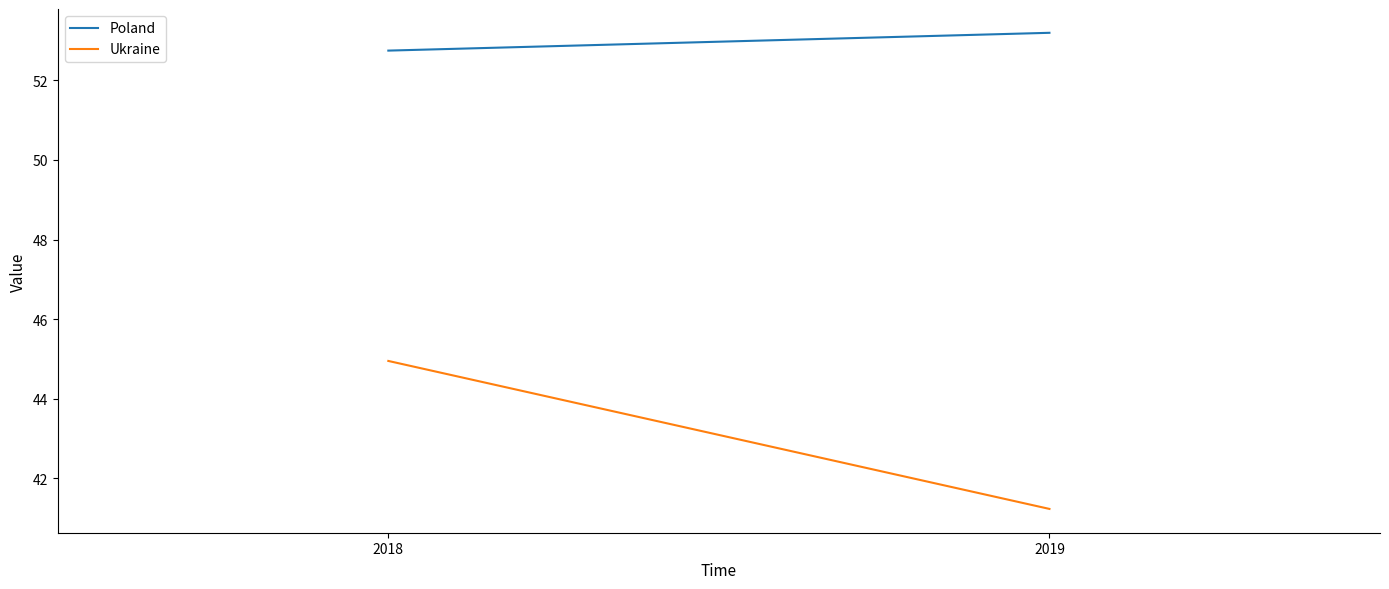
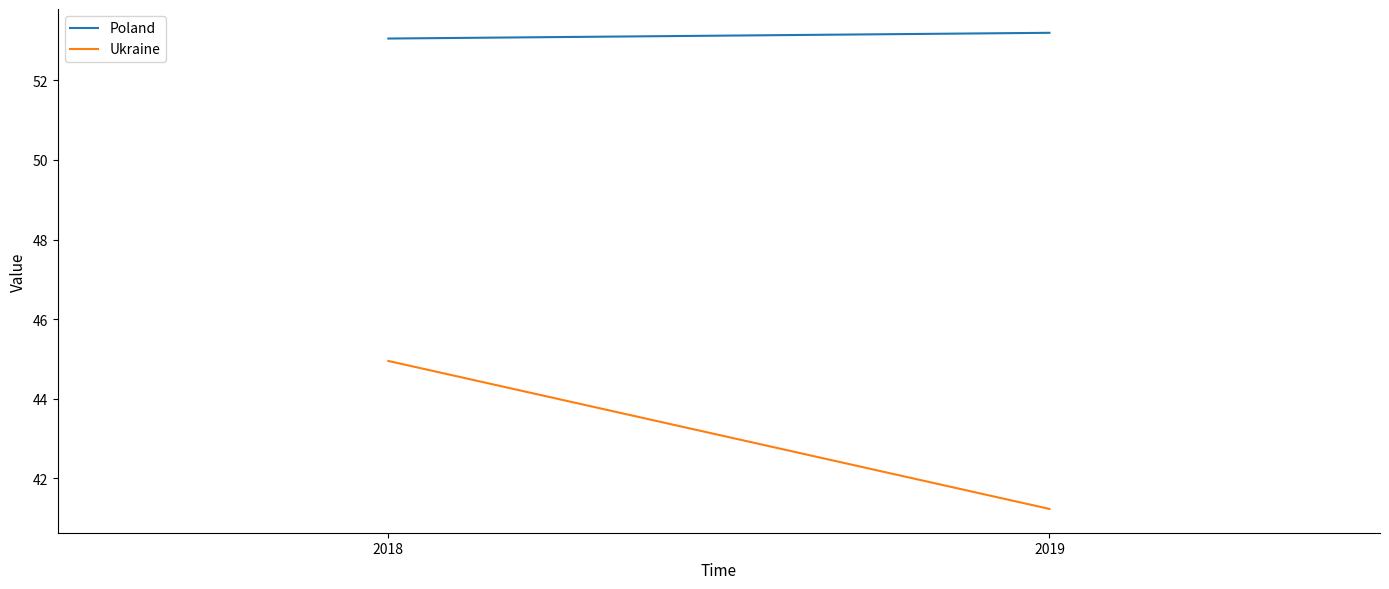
  {
    "Poland": {
-     "2018": 52.7,
+     "2018": 53.1,
      "2019": 53.2
    },
    "Ukraine": {
      "2018": 44.9,
      "2019": 41.2
    }
  }
